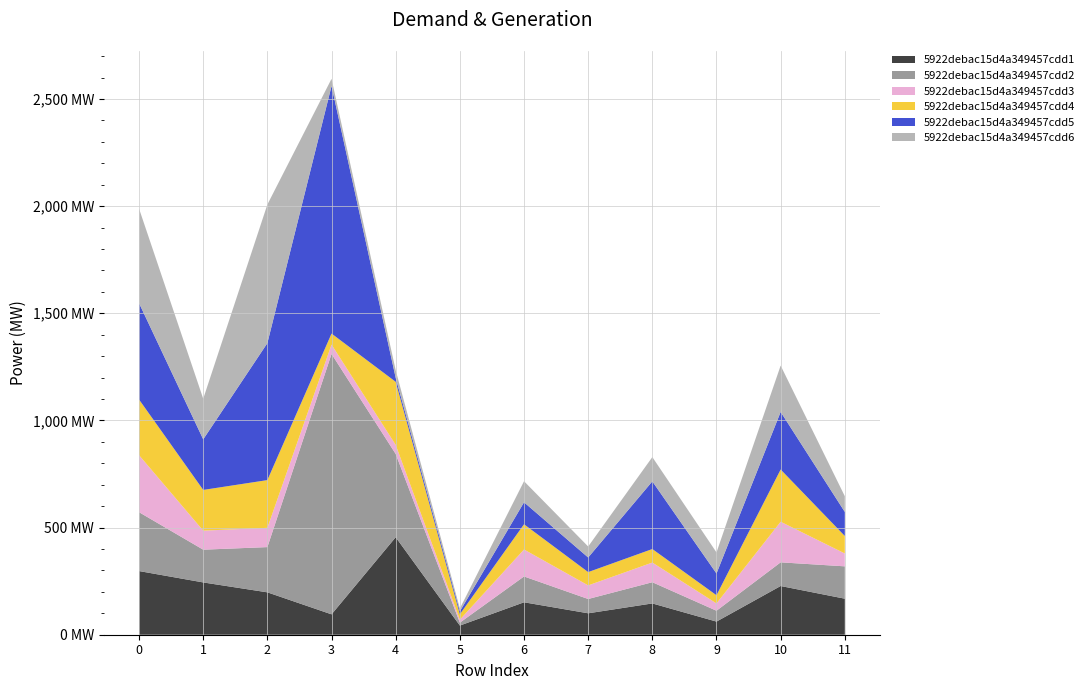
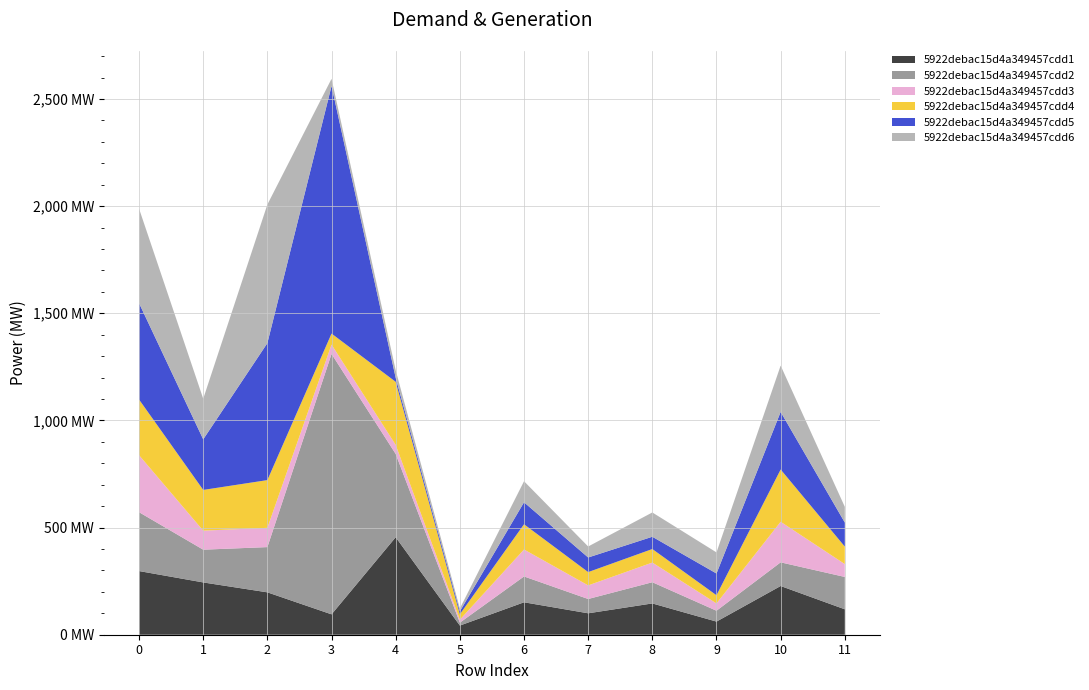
  {
    "5922debac15d4a349457cdd1": {
      "0": "300 MW",
      "1": "240 MW",
      "2": "200 MW",
      "3": "100 MW",
      "4": "450 MW",
      "5": "40 MW",
      "6": "150 MW",
      "7": "100 MW",
      "8": "150 MW",
      "9": "60 MW",
      "10": "230 MW",
-     "11": "170 MW"
+     "11": "120 MW"
    },
    "5922debac15d4a349457cdd3": {
      "0": "270 MW",
      "1": "90 MW",
      "2": "90 MW",
      "3": "40 MW",
      "4": "40 MW",
      "5": "10 MW",
      "6": "130 MW",
      "7": "60 MW",
      "8": "90 MW",
      "9": "30 MW",
      "10": "190 MW",
      "11": "60 MW"
    },
    "5922debac15d4a349457cdd4": {
      "0": "260 MW",
      "1": "190 MW",
      "2": "220 MW",
      "3": "50 MW",
      "4": "290 MW",
      "5": "30 MW",
      "6": "120 MW",
      "7": "60 MW",
      "8": "60 MW",
      "9": "40 MW",
      "10": "240 MW",
      "11": "80 MW"
    },
    "5922debac15d4a349457cdd5": {
      "0": "450 MW",
      "1": "240 MW",
      "2": "640 MW",
      "3": "1,160 MW",
      "4": "20 MW",
      "5": "10 MW",
      "6": "100 MW",
      "7": "70 MW",
-     "8": "320 MW",
+     "8": "60 MW",
      "9": "100 MW",
      "10": "270 MW",
      "11": "110 MW"
    }
  }
